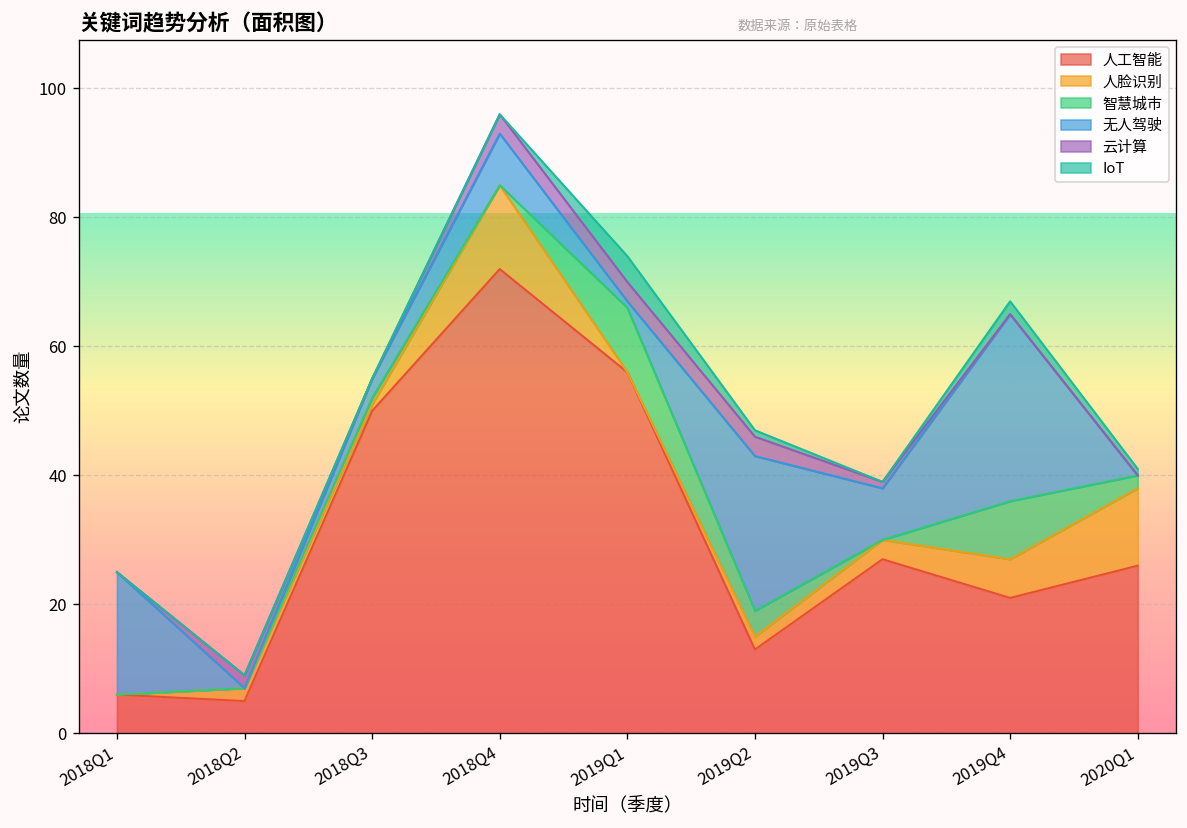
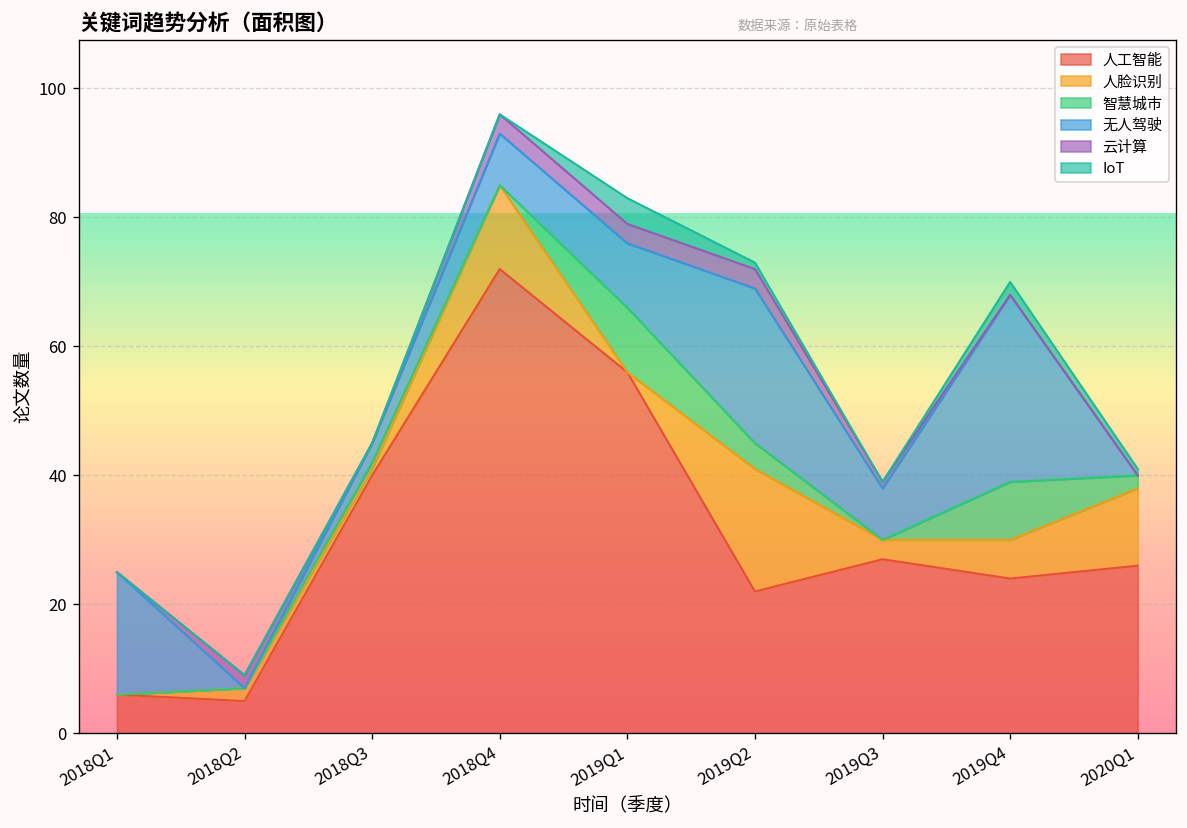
  {
    "人工智能": {
      "2018Q2": 5,
-     "2018Q3": 50,
+     "2018Q3": 40,
      "2018Q4": 72,
-     "2019Q2": 13,
+     "2019Q2": 22,
      "2019Q3": 27,
-     "2019Q4": 21,
+     "2019Q4": 24,
      "2020Q1": 26
    },
    "人脸识别": {
      "2018Q3": 1,
-     "2019Q2": 2,
+     "2019Q2": 19,
      "2019Q4": 6,
      "2020Q1": 12
    },
    "无人驾驶": {
      "2018Q4": 8,
-     "2019Q1": 1,
+     "2019Q1": 10,
      "2019Q2": 24,
      "2019Q3": 8
    },
    "云计算": {
      "2019Q1": 3,
      "2019Q2": 3
    }
  }
